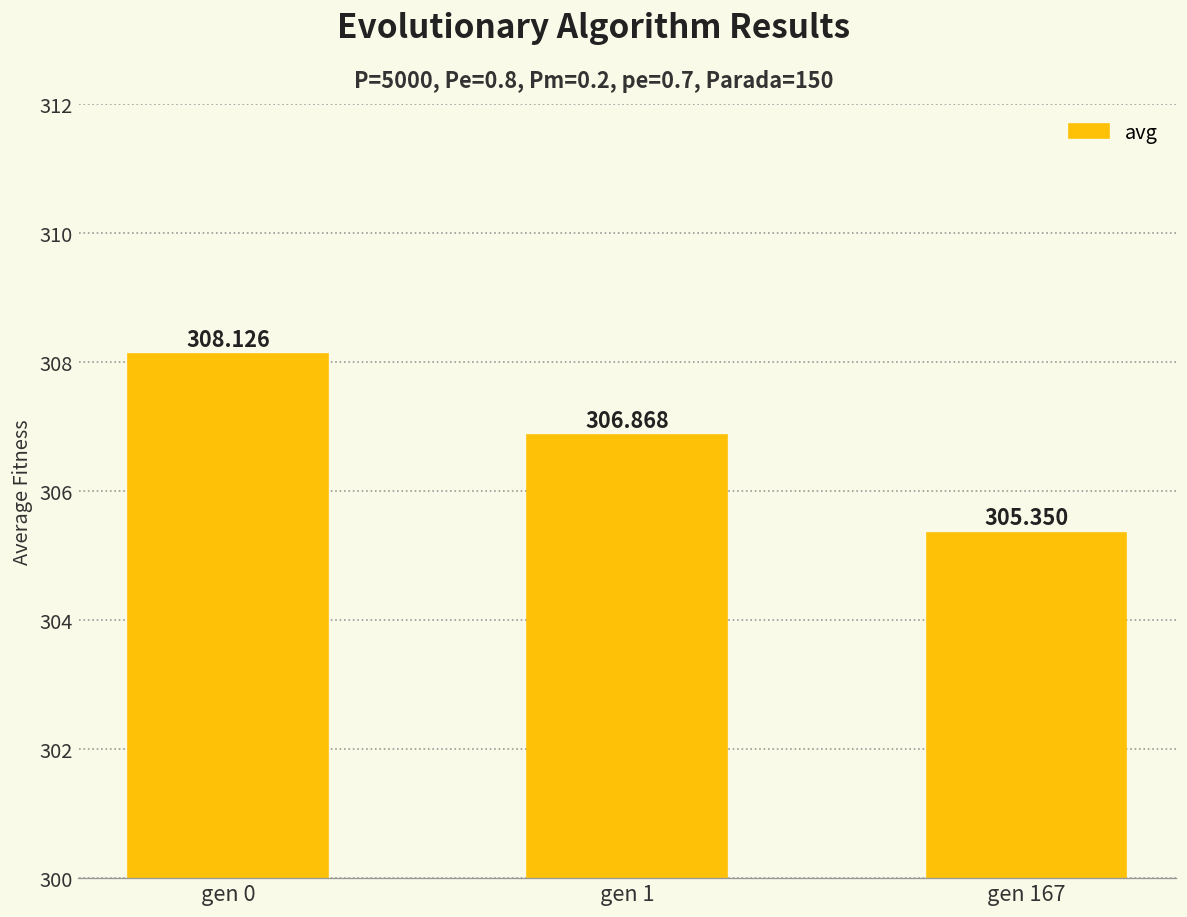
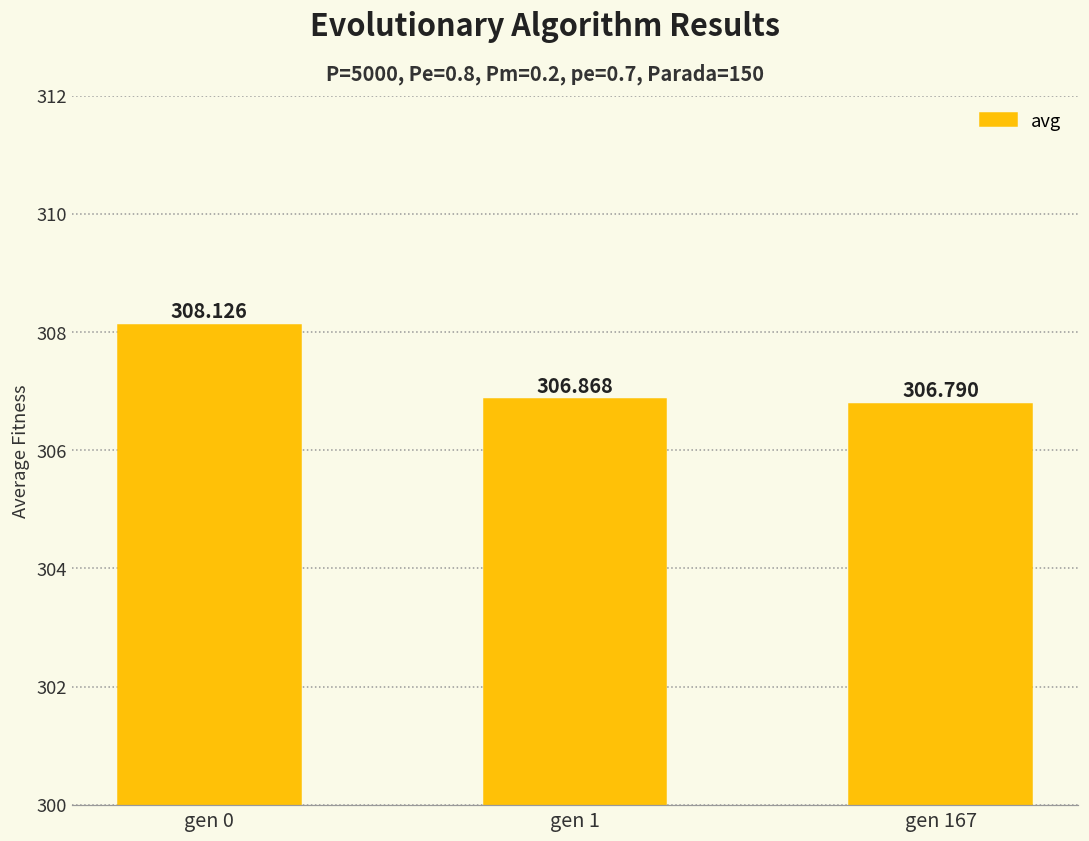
  {
    "gen 0": 308.126,
    "gen 1": 306.868,
-   "gen 167": 305.350
+   "gen 167": 306.790
  }
